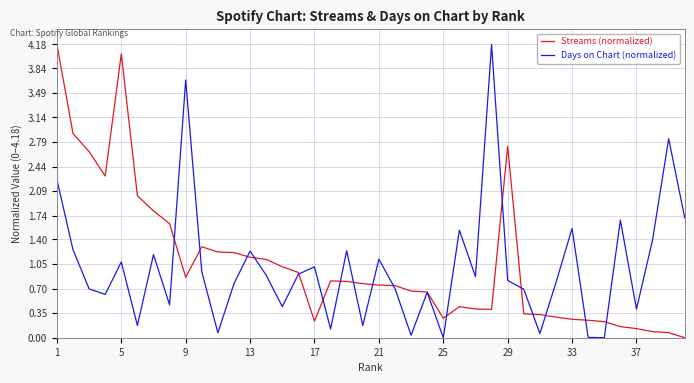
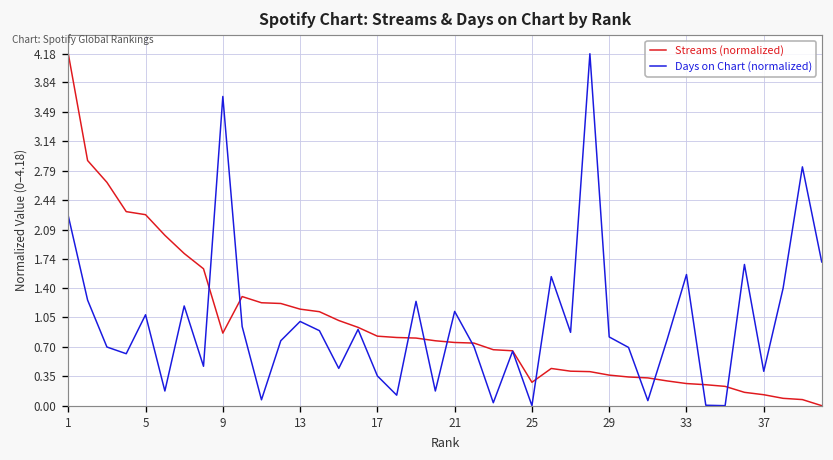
  {
    "Streams (normalized)": {
      "1": 4.2,
-     "5": 4.0,
+     "5": 2.3,
      "9": 0.9,
      "13": 1.1,
-     "17": 0.2,
+     "17": 0.8,
      "21": 0.8,
      "25": 0.3,
-     "29": 2.7,
+     "29": 0.4,
      "33": 0.3,
      "37": 0.1
    },
    "Days on Chart (normalized)": {
      "1": 2.3,
      "5": 1.1,
      "9": 3.7,
-     "13": 1.2,
-     "17": 1.0,
+     "13": 1.0,
+     "17": 0.4,
      "21": 1.1,
      "25": 0.0,
      "29": 0.8,
      "33": 1.6,
      "37": 0.4
    }
  }
